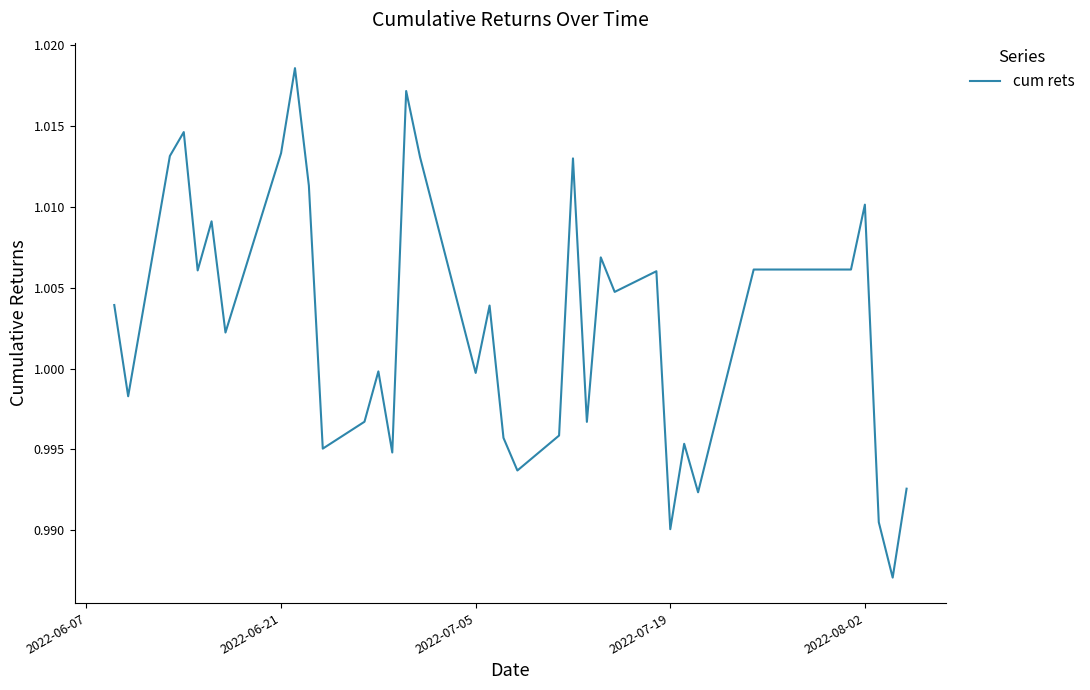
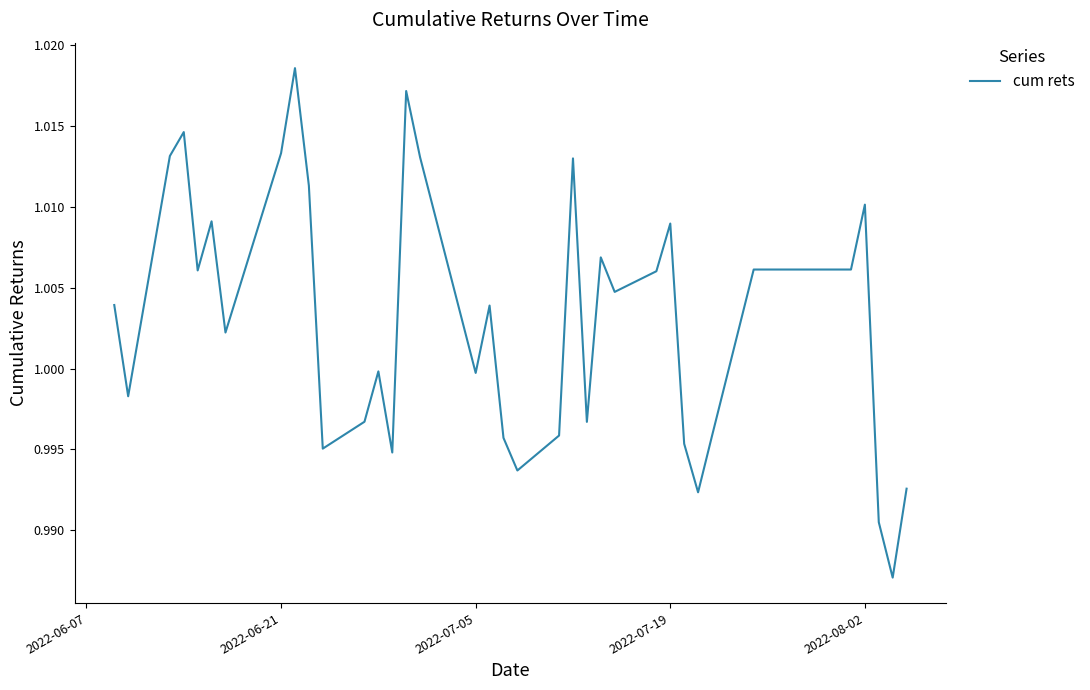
  {
    "2022-06-21": 1.0133,
    "2022-07-05": 0.9997,
-   "2022-07-19": 0.9901,
+   "2022-07-19": 1.0090,
    "2022-08-02": 1.0101
  }
